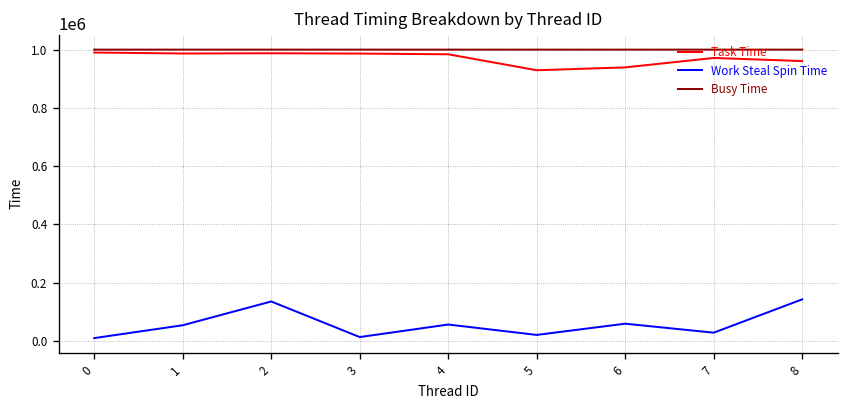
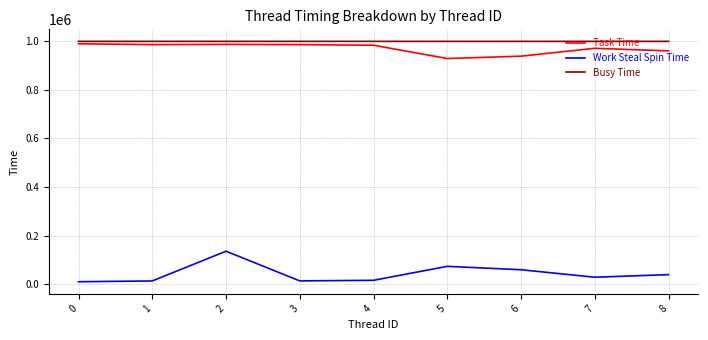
  {
    "Task Time": {
      "1": 990000,
      "2": 990000,
      "3": 990000,
      "4": 980000,
      "5": 930000,
      "6": 940000,
      "7": 970000,
      "8": 960000
    },
    "Work Steal Spin Time": {
      "0": 10000,
-     "1": 50000,
+     "1": 10000,
      "2": 140000,
      "3": 10000,
-     "4": 60000,
-     "5": 20000,
+     "4": 20000,
+     "5": 70000,
      "6": 60000,
      "7": 30000,
-     "8": 140000
+     "8": 40000
    },
    "Busy Time": {
      "1": 1000000,
      "2": 1000000,
      "3": 1000000,
      "4": 1000000,
      "5": 1000000,
      "6": 1000000,
      "7": 1000000,
      "8": 1000000
    }
  }
